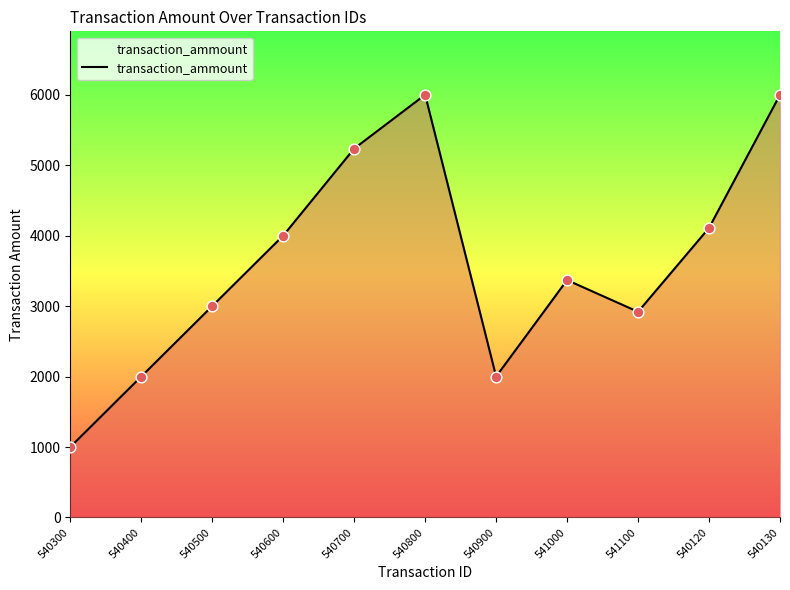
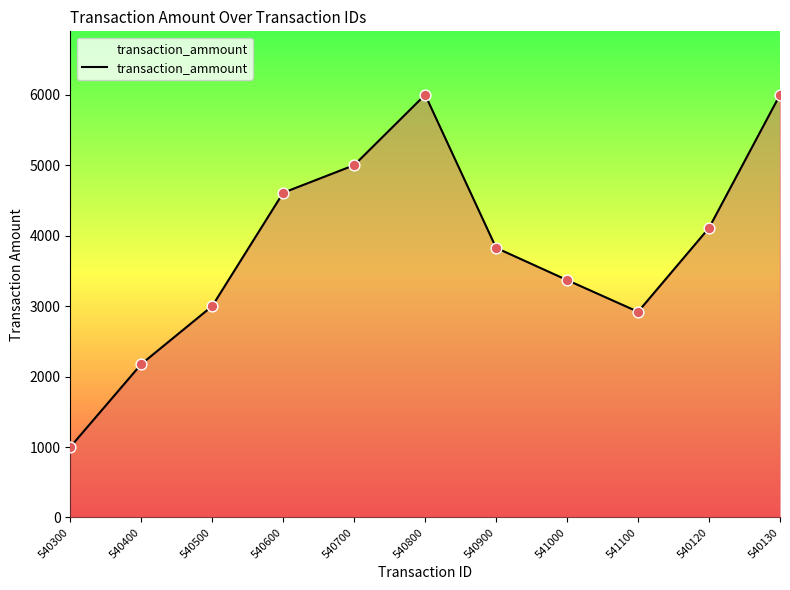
  {
    "540300": 1000,
-   "540400": 2000,
+   "540400": 2200,
    "540500": 3000,
-   "540600": 4000,
-   "540700": 5200,
+   "540600": 4600,
+   "540700": 5000,
    "540800": 6000,
-   "540900": 2000,
+   "540900": 3800,
    "541000": 3400,
    "541100": 2900,
    "540120": 4100,
    "540130": 6000
  }
